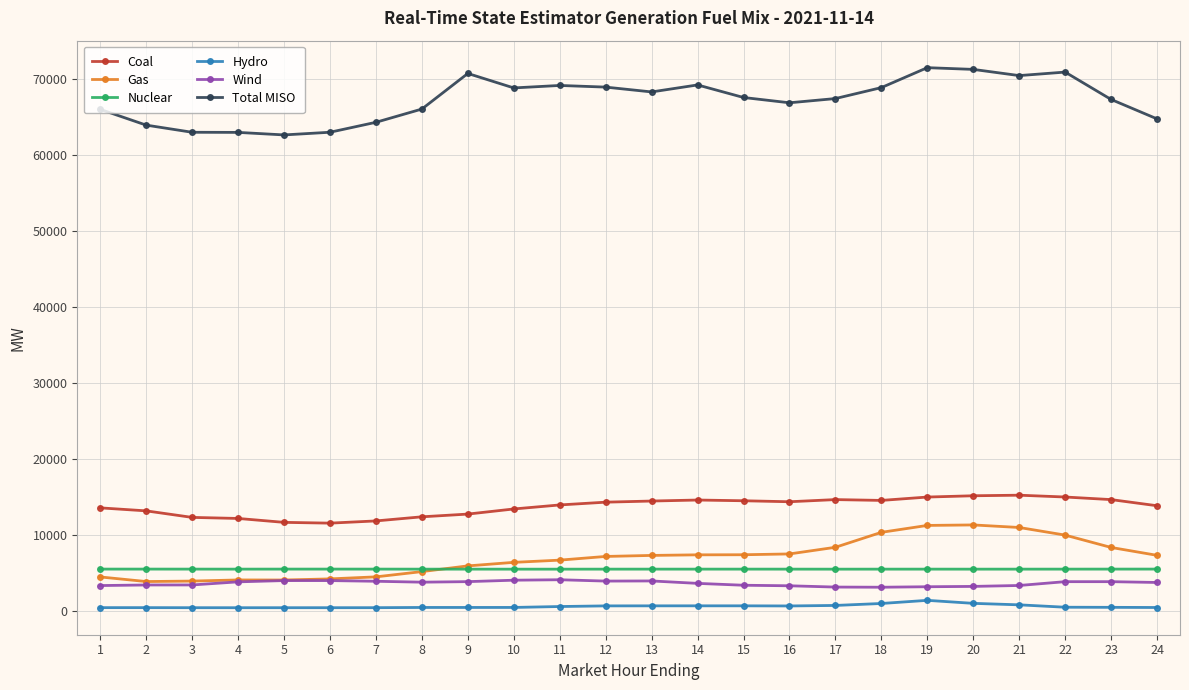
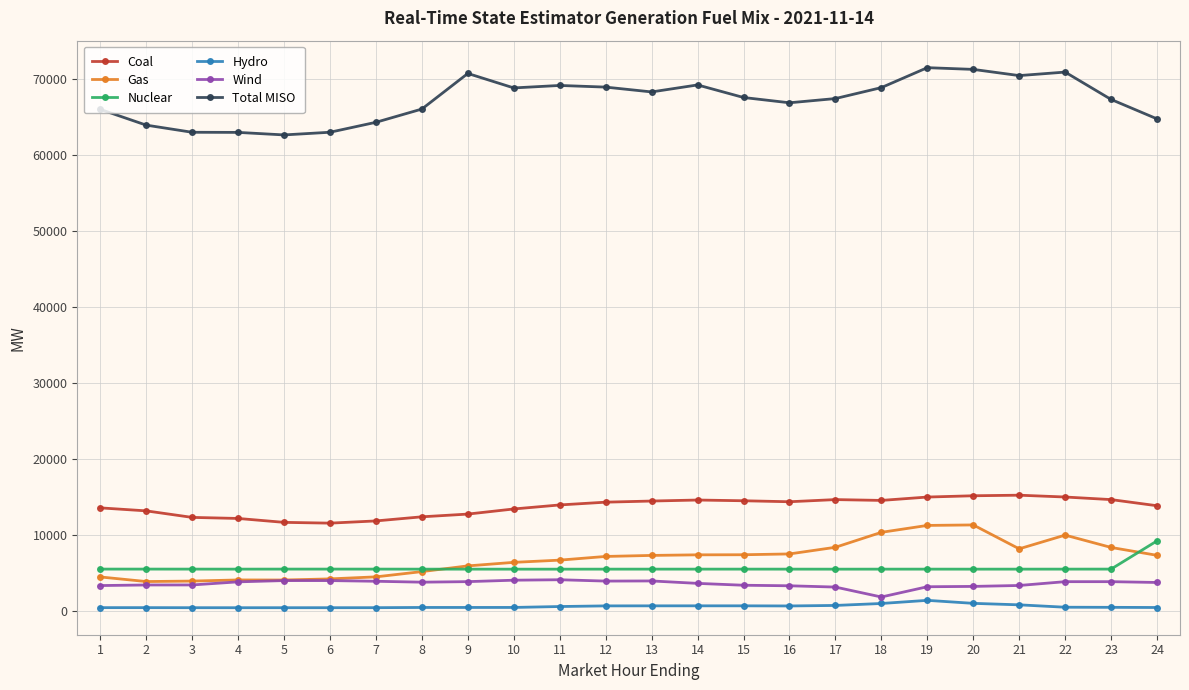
  {
    "Coal": {
      "1": 14000,
      "2": 13000,
      "3": 12000,
      "4": 12000,
      "5": 12000,
      "6": 12000,
      "7": 12000,
      "8": 12000,
      "9": 13000,
      "10": 13000,
      "11": 14000,
      "12": 14000,
      "13": 14000,
      "14": 15000,
      "15": 14000,
      "16": 14000,
      "17": 15000,
      "18": 15000,
      "19": 15000,
      "20": 15000,
      "21": 15000,
      "22": 15000,
      "23": 15000,
      "24": 14000
    },
    "Gas": {
      "1": 4000,
      "2": 4000,
      "3": 4000,
      "7": 4000,
      "9": 6000,
      "10": 6000,
      "11": 7000,
      "12": 7000,
      "13": 7000,
      "14": 7000,
      "15": 7000,
      "16": 7000,
      "17": 8000,
      "18": 10000,
      "19": 11000,
      "20": 11000,
-     "21": 11000,
+     "21": 8000,
      "22": 10000,
      "23": 8000,
      "24": 7000
    },
    "Nuclear": {
      "1": 5000,
      "2": 5000,
      "3": 5000,
      "4": 5000,
      "5": 5000,
      "6": 5000,
      "7": 5000,
      "9": 5000,
      "10": 5000,
      "11": 5000,
      "12": 5000,
      "13": 5000,
      "14": 5000,
      "15": 5000,
      "16": 5000,
      "17": 5000,
      "18": 5000,
      "19": 5000,
      "20": 5000,
      "21": 5000,
      "22": 5000,
      "23": 5000,
-     "24": 5000
+     "24": 9000
    },
    "Hydro": {
      "1": 0,
      "2": 0,
      "3": 0,
      "4": 0,
      "5": 0,
      "6": 0,
      "7": 0,
      "8": 0,
      "9": 0,
      "10": 0,
      "11": 1000,
      "12": 1000,
      "13": 1000,
      "14": 1000,
      "15": 1000,
      "16": 1000,
      "17": 1000,
      "18": 1000,
      "19": 1000,
      "20": 1000,
      "21": 1000,
      "22": 0,
      "23": 0,
      "24": 0
    },
    "Wind": {
      "1": 3000,
      "2": 3000,
      "3": 3000,
      "7": 4000,
      "8": 4000,
      "9": 4000,
      "10": 4000,
      "11": 4000,
      "12": 4000,
      "13": 4000,
      "14": 4000,
      "15": 3000,
      "16": 3000,
      "17": 3000,
-     "18": 3000,
+     "18": 2000,
      "19": 3000,
      "20": 3000,
      "21": 3000,
      "22": 4000,
      "23": 4000,
      "24": 4000
    },
    "Total MISO": {
      "2": 64000,
      "3": 63000,
      "4": 63000,
      "5": 63000,
      "6": 63000,
      "7": 64000,
      "8": 66000,
      "9": 71000,
      "10": 69000,
      "11": 69000,
      "12": 69000,
      "13": 68000,
      "14": 69000,
      "15": 68000,
      "16": 67000,
      "17": 67000,
      "18": 69000,
      "19": 71000,
      "20": 71000,
      "21": 70000,
      "22": 71000,
      "23": 67000,
      "24": 65000
    }
  }
